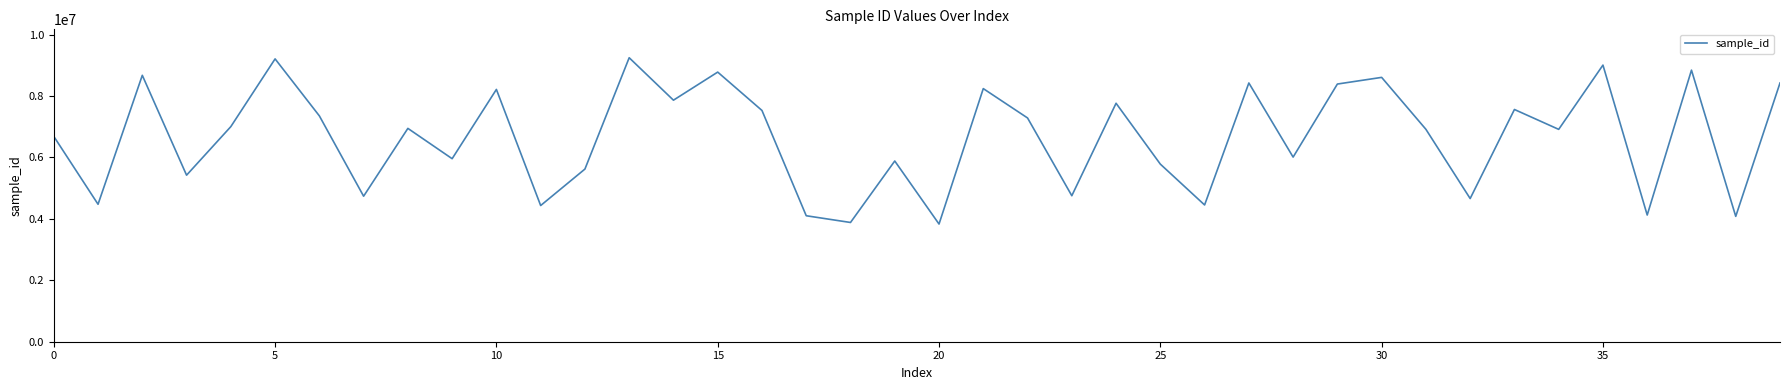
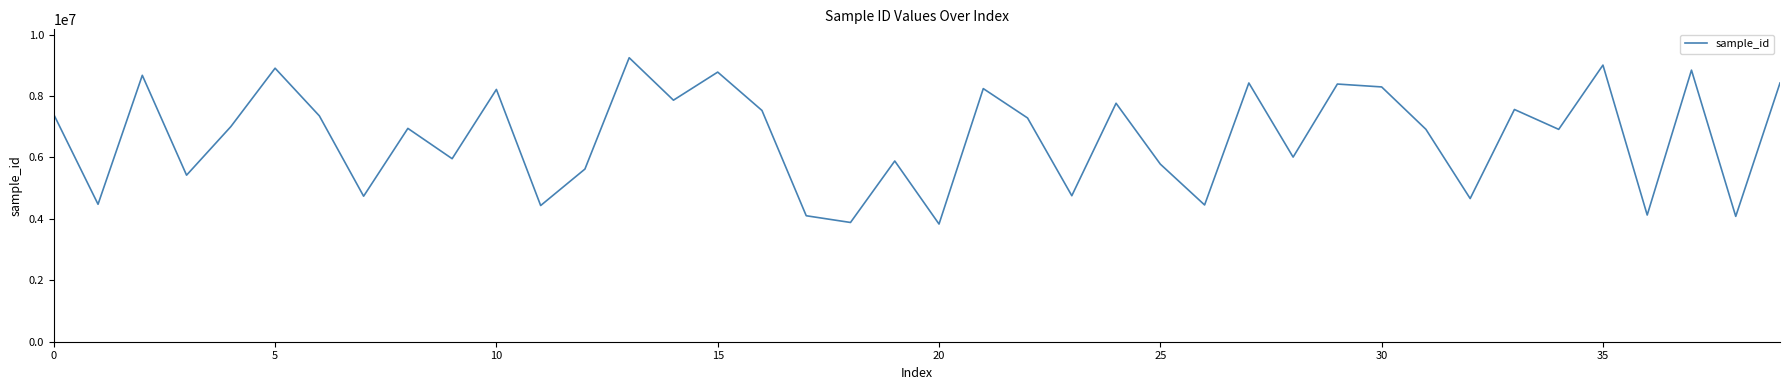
  {
-   "0": 6700000,
-   "5": 9200000,
+   "0": 7400000,
+   "5": 8900000,
    "10": 8200000,
    "15": 8800000,
    "20": 3800000,
    "25": 5800000,
-   "30": 8600000,
+   "30": 8300000,
    "35": 9000000
  }
